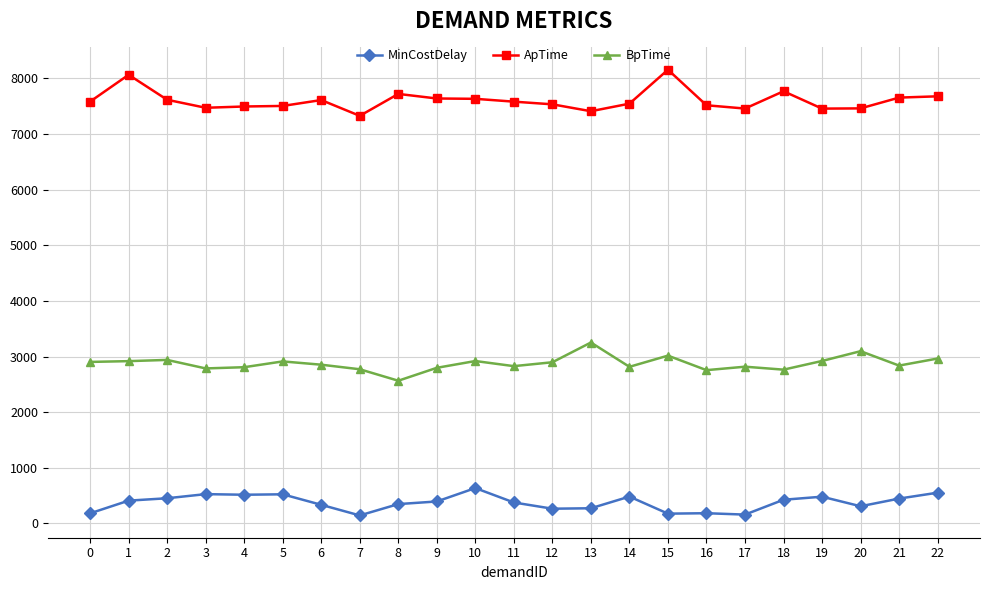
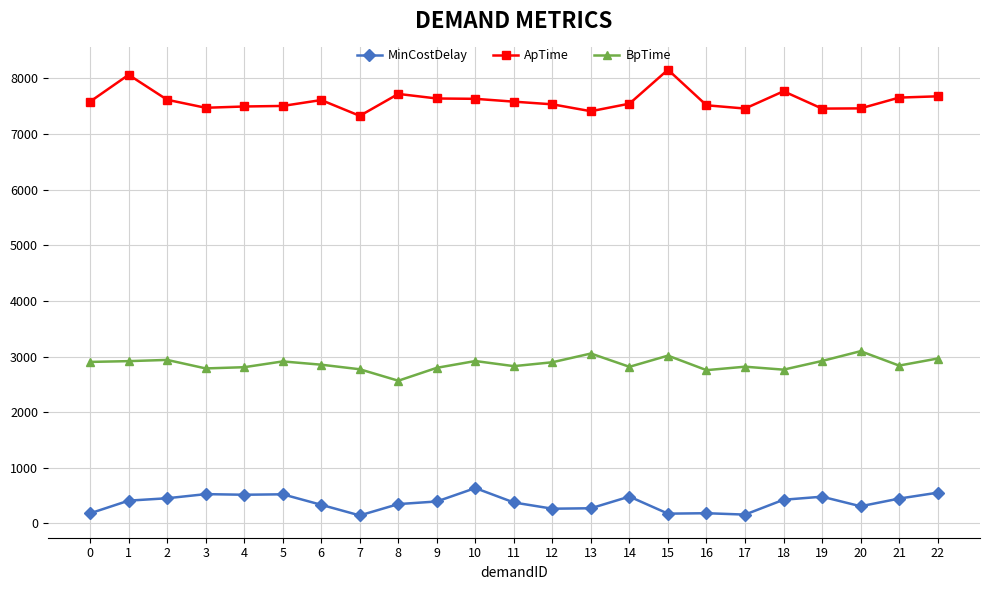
  {
    "MinCostDelay": {
      "0": 200,
      "1": 400,
      "2": 500,
      "3": 500,
      "4": 500,
      "5": 500,
      "6": 300,
      "7": 100,
      "8": 300,
      "9": 400,
      "10": 600,
      "11": 400,
      "12": 300,
      "13": 300,
      "14": 500,
      "15": 200,
      "16": 200,
      "17": 200,
      "18": 400,
      "19": 500,
      "20": 300,
      "21": 400,
      "22": 600
    },
    "ApTime": {
      "0": 7600,
      "1": 8100,
      "2": 7600,
      "3": 7500,
      "4": 7500,
      "5": 7500,
      "6": 7600,
      "7": 7300,
      "8": 7700,
      "9": 7600,
      "10": 7600,
      "11": 7600,
      "12": 7500,
      "13": 7400,
      "14": 7500,
      "15": 8200,
      "16": 7500,
      "17": 7500,
      "18": 7800,
      "19": 7500,
      "20": 7500,
      "21": 7700,
      "22": 7700
    },
    "BpTime": {
      "0": 2900,
      "1": 2900,
      "2": 2900,
      "3": 2800,
      "4": 2800,
      "5": 2900,
      "6": 2900,
      "7": 2800,
      "8": 2600,
      "9": 2800,
      "10": 2900,
      "11": 2800,
      "12": 2900,
-     "13": 3300,
+     "13": 3100,
      "14": 2800,
      "15": 3000,
      "16": 2800,
      "17": 2800,
      "18": 2800,
      "19": 2900,
      "20": 3100,
      "21": 2800,
      "22": 3000
    }
  }
